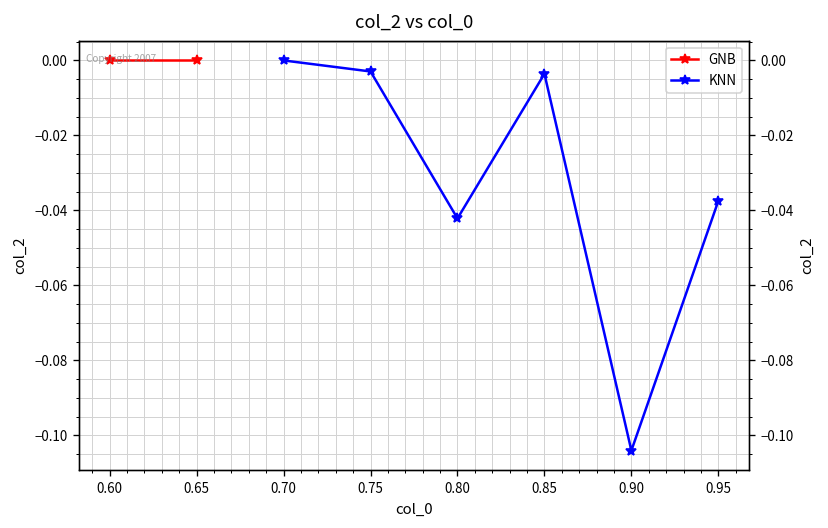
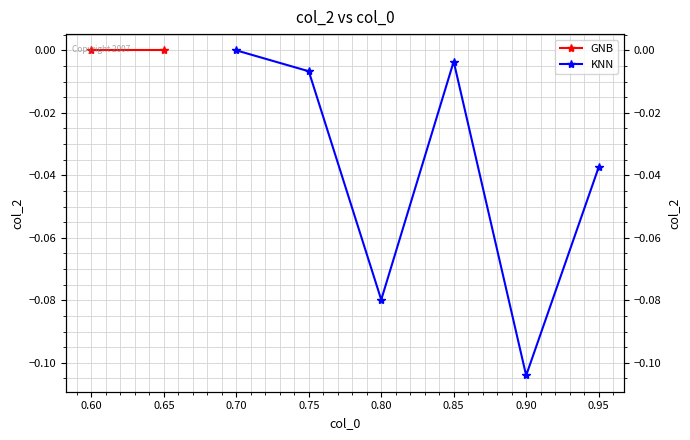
  {
    "GNB": {
      "0.65": 0.000
    },
    "KNN": {
      "0.70": 0.000,
-     "0.75": -0.003,
-     "0.80": -0.042,
+     "0.75": -0.007,
+     "0.80": -0.080,
      "0.85": -0.004,
      "0.90": -0.104,
      "0.95": -0.037
    }
  }
